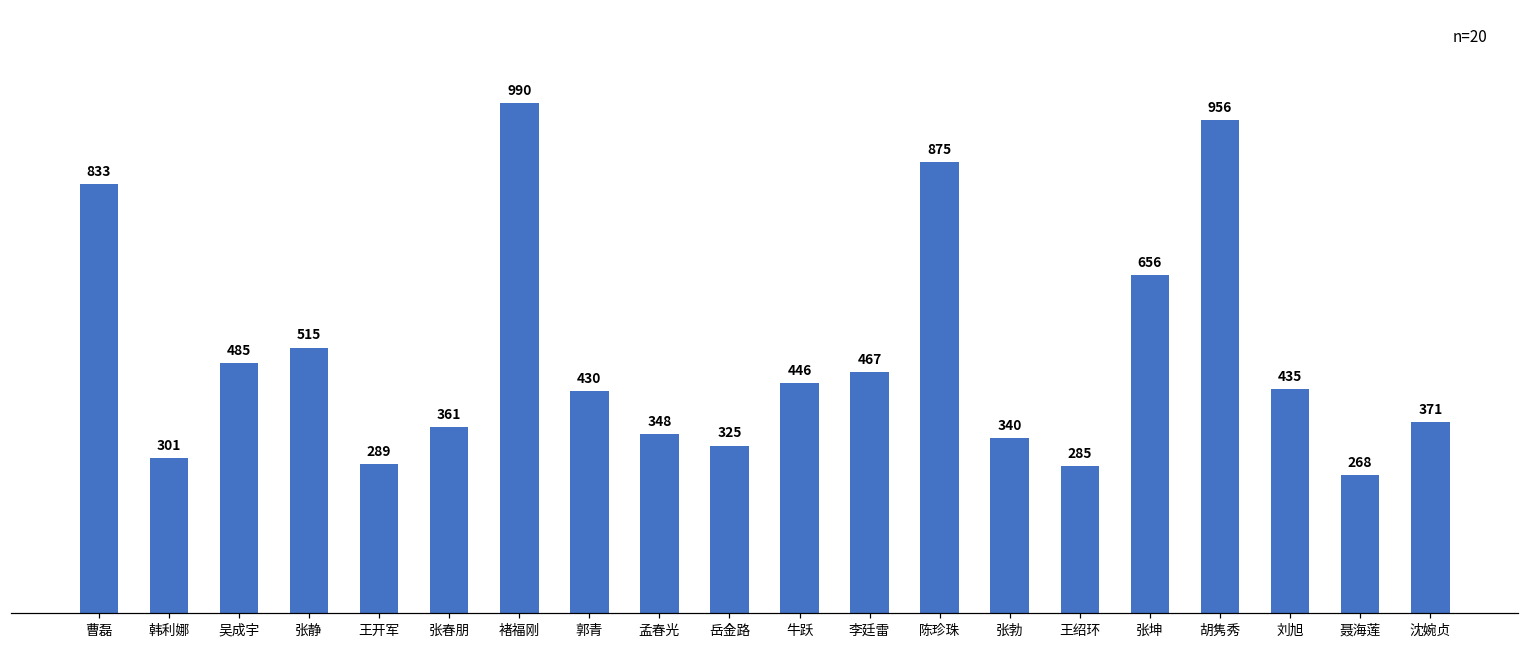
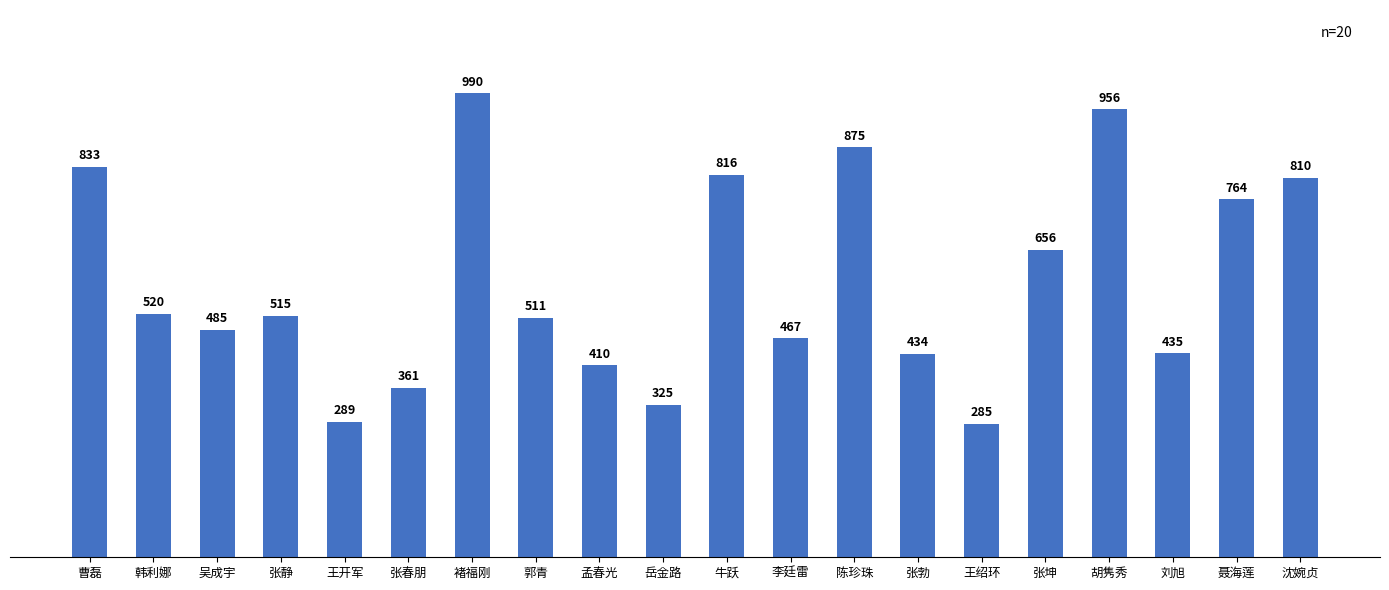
  {
    "曹磊": 833,
-   "韩利娜": 301,
+   "韩利娜": 520,
    "吴成宇": 485,
    "张静": 515,
    "王开军": 289,
    "张春朋": 361,
    "褚福刚": 990,
-   "郭青": 430,
-   "孟春光": 348,
+   "郭青": 511,
+   "孟春光": 410,
    "岳金路": 325,
-   "牛跃": 446,
+   "牛跃": 816,
    "李廷雷": 467,
    "陈珍珠": 875,
-   "张勃": 340,
+   "张勃": 434,
    "王绍环": 285,
    "张坤": 656,
    "胡隽秀": 956,
    "刘旭": 435,
-   "聂海莲": 268,
-   "沈婉贞": 371
+   "聂海莲": 764,
+   "沈婉贞": 810
  }
